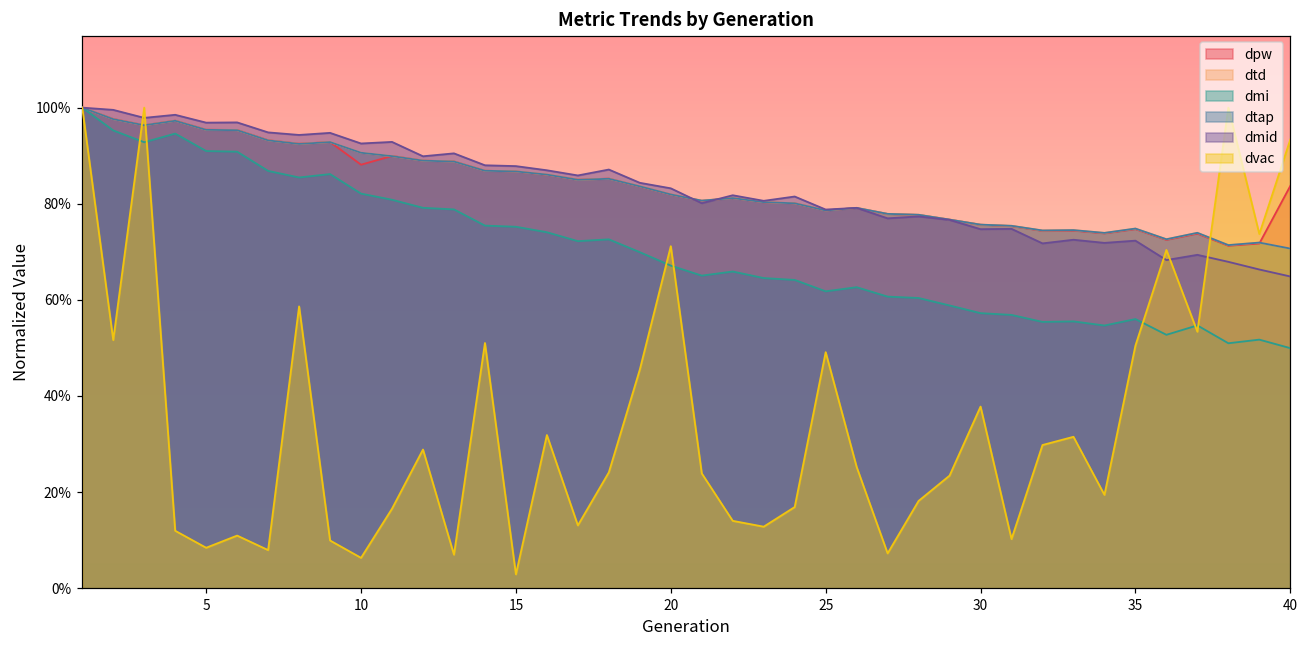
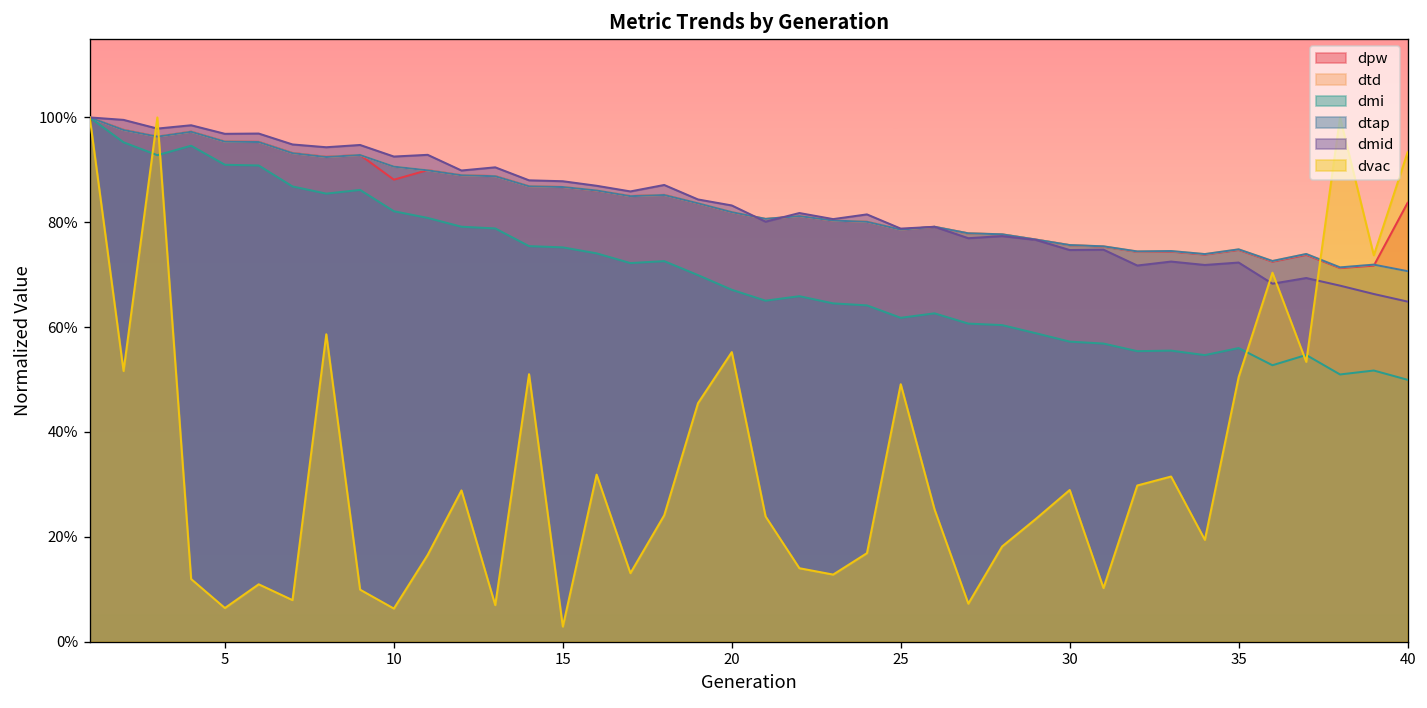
  {
    "dpw": {
      "10": "88%",
      "40": "84%"
    },
    "dvac": {
-     "5": "8%",
+     "5": "6%",
      "10": "6%",
-     "20": "71%",
+     "20": "55%",
      "25": "49%",
-     "30": "38%",
+     "30": "29%",
      "35": "50%",
      "40": "93%"
    }
  }
